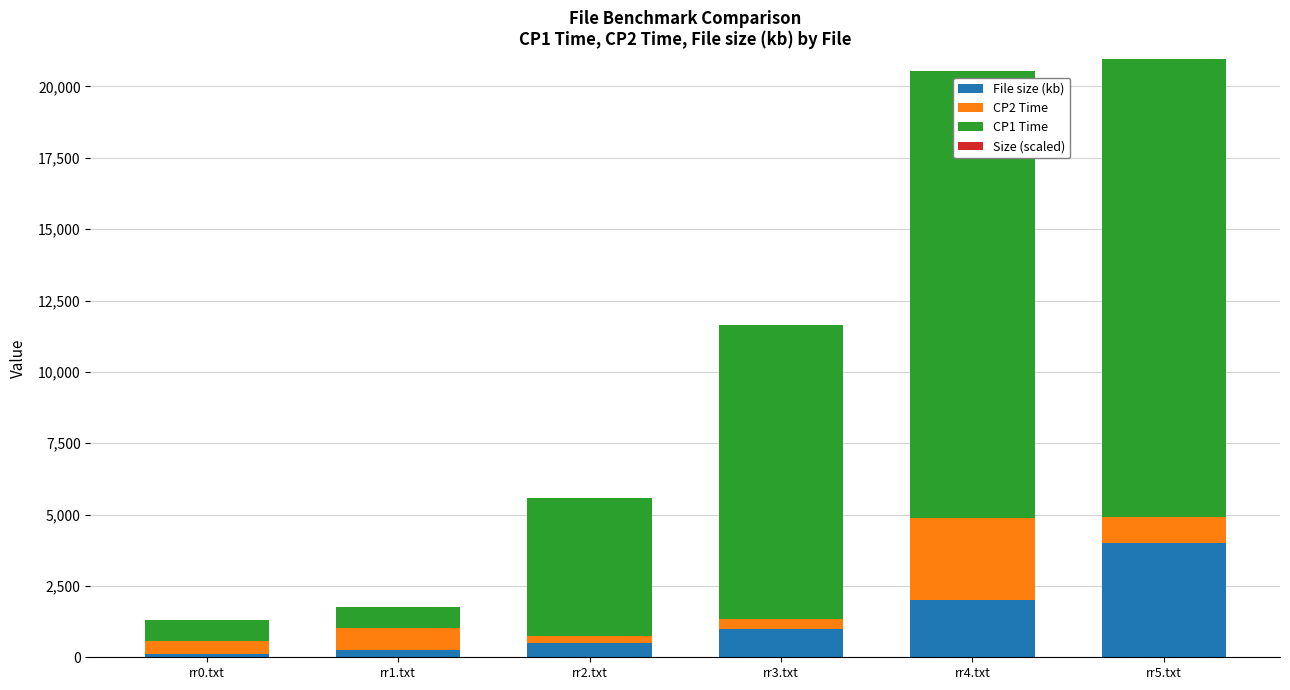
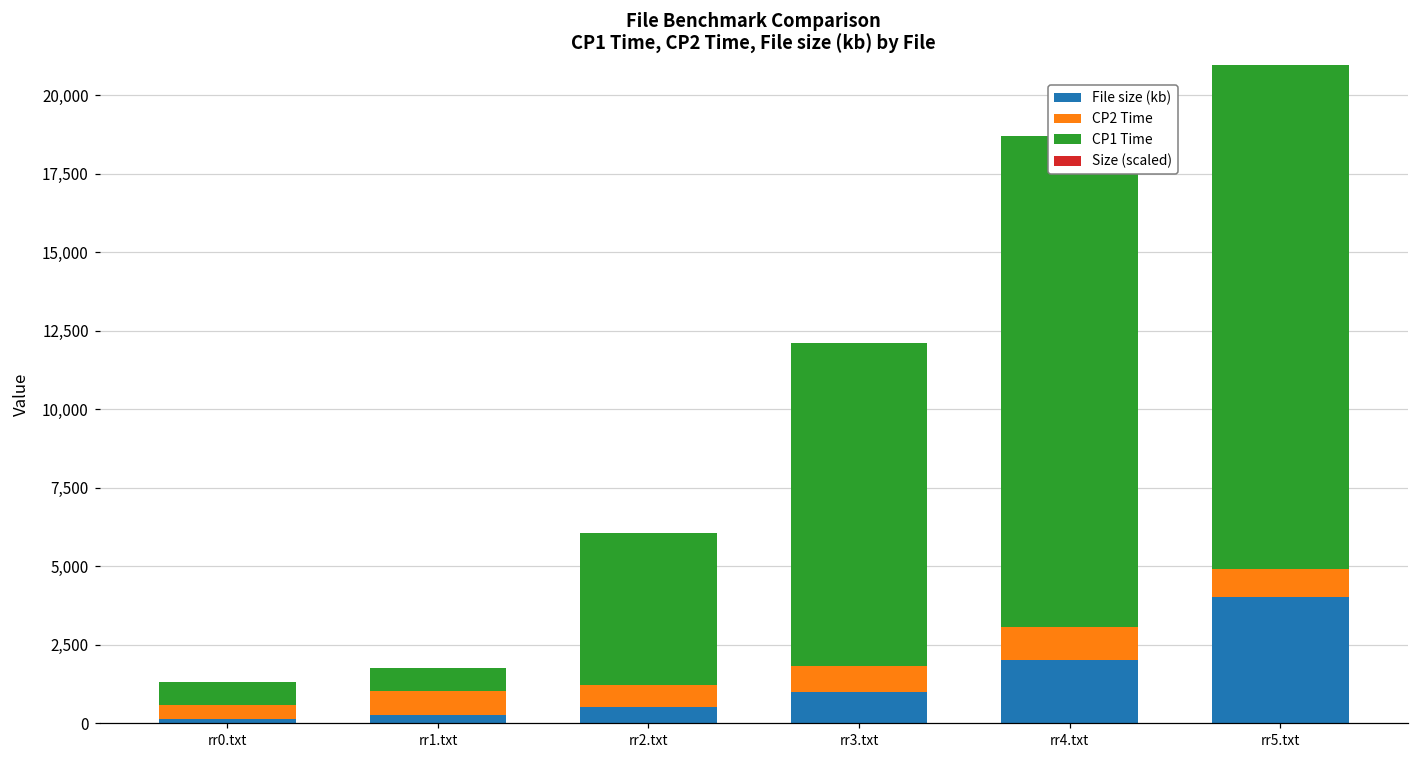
  {
    "File size (kb)": {
      "rr0.txt": "100",
      "rr1.txt": "300",
      "rr2.txt": "500",
      "rr3.txt": "1,000",
      "rr4.txt": "2,000",
      "rr5.txt": "4,000"
    },
    "CP2 Time": {
      "rr0.txt": "400",
      "rr1.txt": "800",
-     "rr2.txt": "300",
-     "rr3.txt": "300",
-     "rr4.txt": "2,900",
+     "rr2.txt": "700",
+     "rr3.txt": "800",
+     "rr4.txt": "1,100",
      "rr5.txt": "900"
    }
  }
